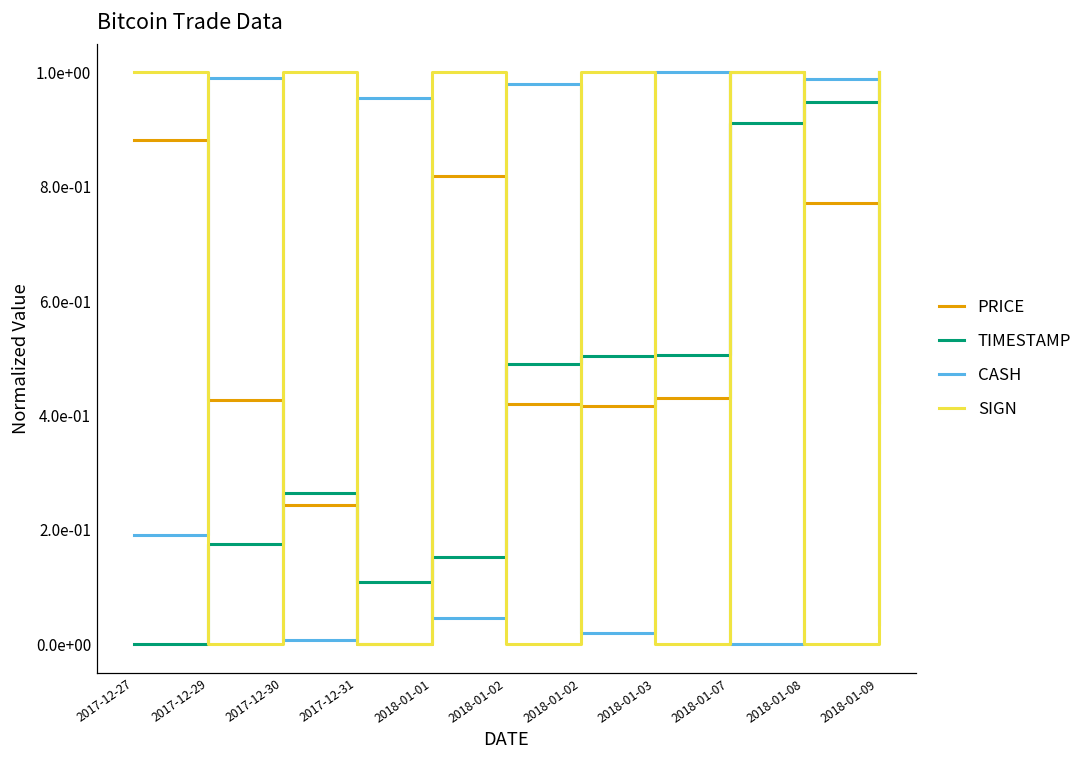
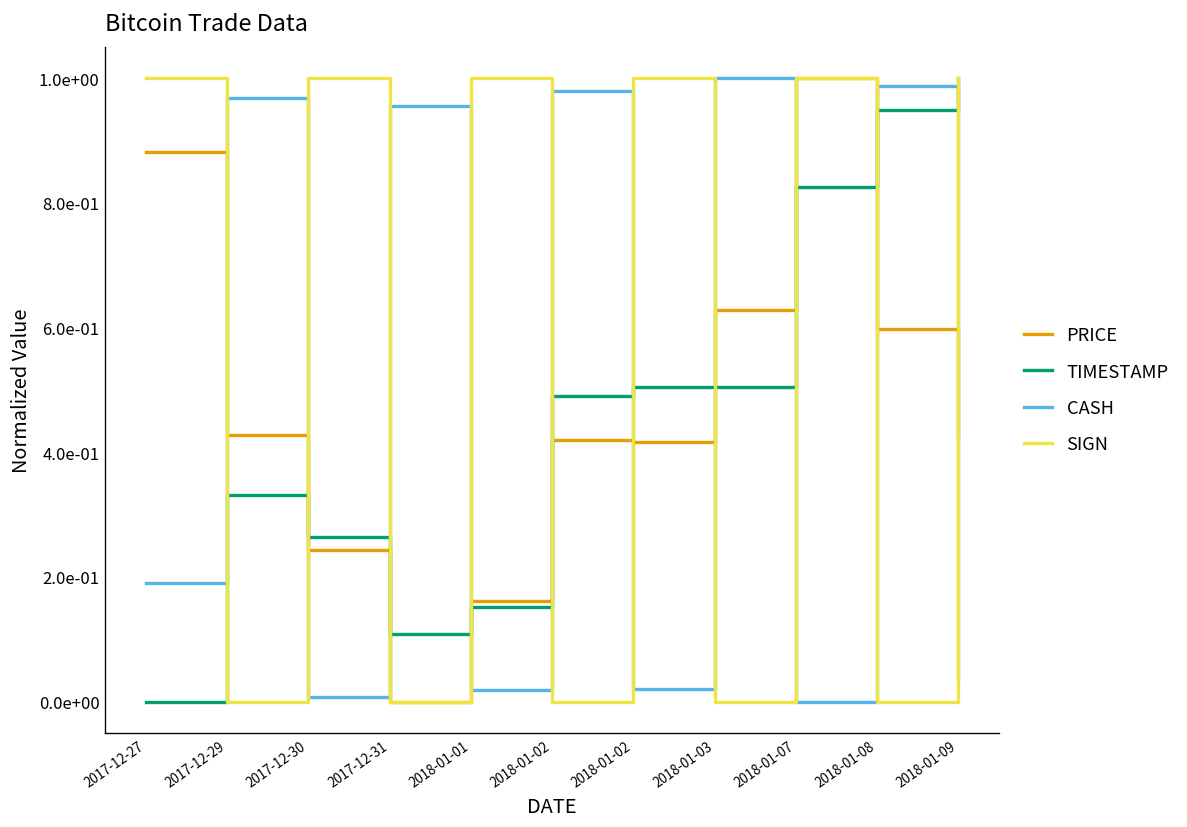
  {
    "PRICE": {
      "2017-12-27": 0.88,
      "2017-12-29": 0.43,
      "2017-12-30": 0.24,
-     "2018-01-01": 0.82,
-     "2018-01-03": 0.43,
-     "2018-01-08": 0.77,
+     "2018-01-01": 0.16,
+     "2018-01-03": 0.63,
+     "2018-01-08": 0.60,
      "2018-01-09": 0.42
    },
    "TIMESTAMP": {
      "2017-12-27": 0.00,
-     "2017-12-29": 0.18,
+     "2017-12-29": 0.33,
      "2017-12-30": 0.26,
      "2017-12-31": 0.11,
      "2018-01-01": 0.15,
      "2018-01-03": 0.51,
-     "2018-01-07": 0.91,
+     "2018-01-07": 0.83,
      "2018-01-08": 0.95
    },
    "CASH": {
      "2017-12-27": 0.19,
-     "2017-12-29": 0.99,
+     "2017-12-29": 0.97,
      "2017-12-30": 0.01,
      "2017-12-31": 0.96,
-     "2018-01-01": 0.04,
+     "2018-01-01": 0.02,
      "2018-01-03": 1.00,
      "2018-01-07": 0.00,
      "2018-01-08": 0.99,
      "2018-01-09": 0.04
    },
    "SIGN": {
      "2017-12-27": 1.00,
      "2017-12-29": 0.00,
      "2017-12-30": 1.00,
      "2018-01-01": 1.00,
      "2018-01-03": 0.00,
      "2018-01-08": 0.00
    }
  }
